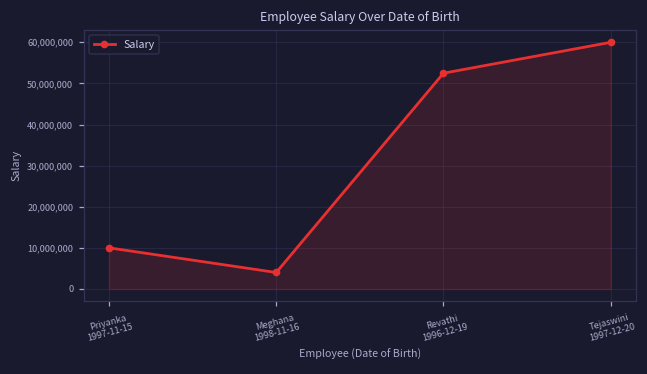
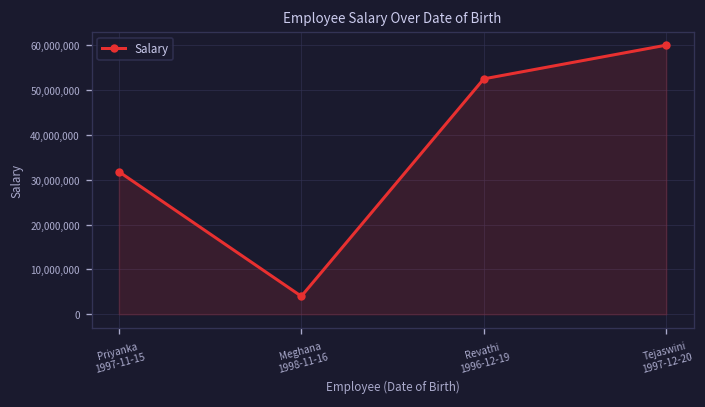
  {
-   "Priyanka 1997-11-15": "10,000,000",
+   "Priyanka 1997-11-15": "32,000,000",
    "Meghana 1998-11-16": "4,000,000",
    "Revathi 1996-12-19": "52,000,000",
    "Tejaswini 1997-12-20": "60,000,000"
  }
